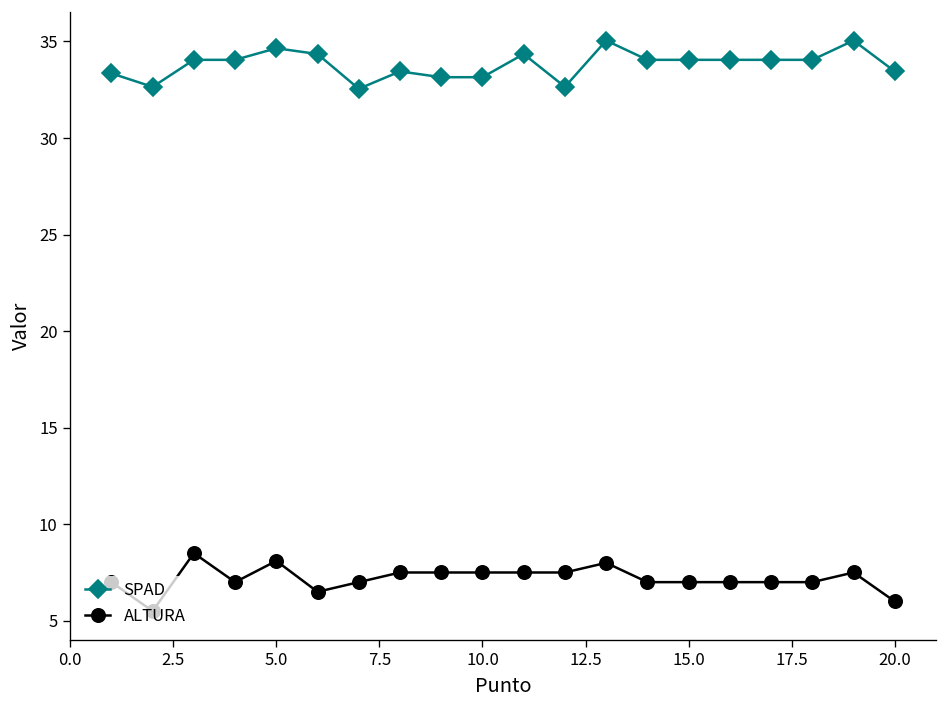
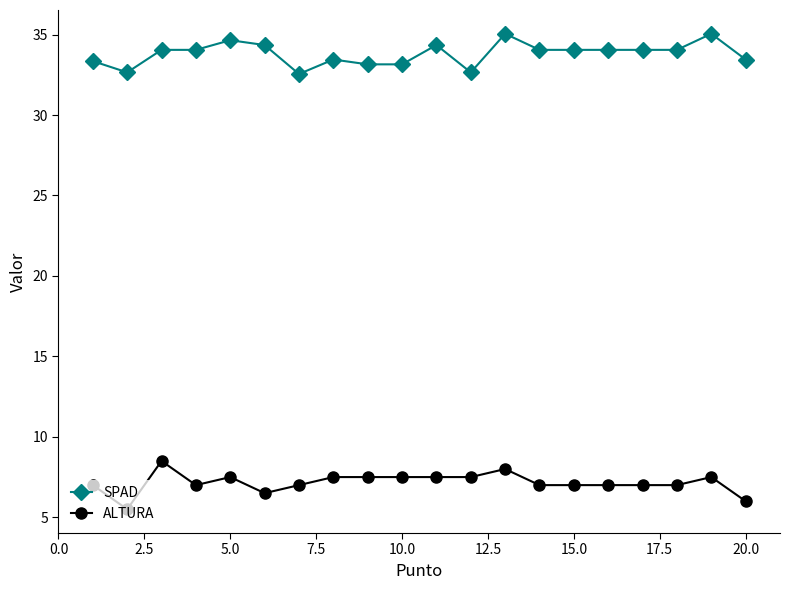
  {
    "SPAD": {
      "5.0": 34.7,
      "10.0": 33.2,
      "15.0": 34.1,
      "20.0": 33.5
    },
    "ALTURA": {
-     "5.0": 8.1,
+     "5.0": 7.5,
      "10.0": 7.5,
      "15.0": 7.0,
      "20.0": 6.0
    }
  }
